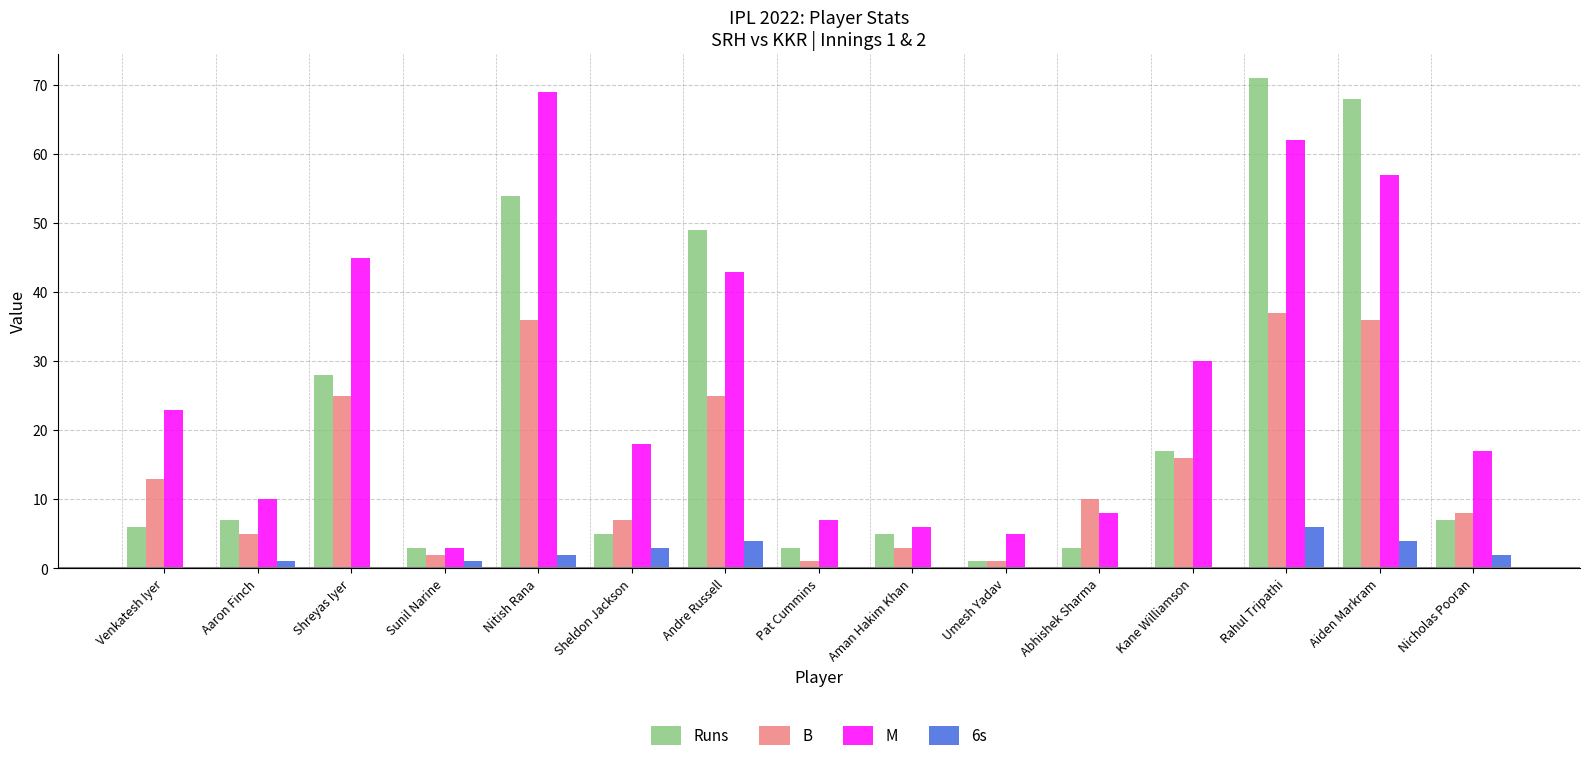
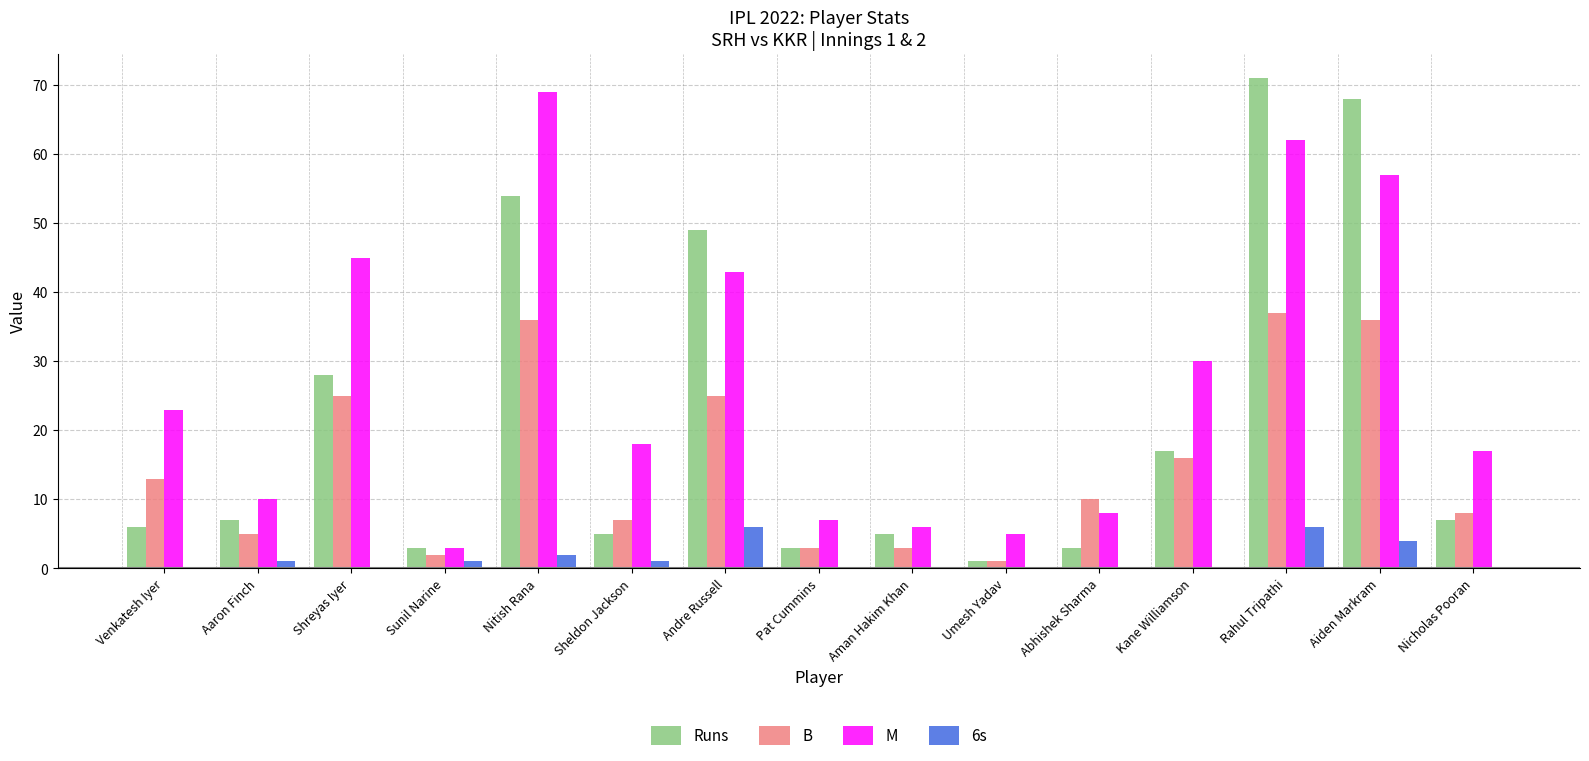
  {
    "Runs": {
      "Venkatesh Iyer": 6,
      "Aaron Finch": 7,
      "Shreyas Iyer": 28,
      "Sunil Narine": 3,
      "Nitish Rana": 54,
      "Sheldon Jackson": 5,
      "Andre Russell": 49,
      "Pat Cummins": 3,
      "Aman Hakim Khan": 5,
      "Umesh Yadav": 1,
      "Abhishek Sharma": 3,
      "Kane Williamson": 17,
      "Rahul Tripathi": 71,
      "Aiden Markram": 68,
      "Nicholas Pooran": 7
    },
    "B": {
      "Venkatesh Iyer": 13,
      "Aaron Finch": 5,
      "Shreyas Iyer": 25,
      "Sunil Narine": 2,
      "Nitish Rana": 36,
      "Sheldon Jackson": 7,
      "Andre Russell": 25,
-     "Pat Cummins": 1,
+     "Pat Cummins": 3,
      "Aman Hakim Khan": 3,
      "Umesh Yadav": 1,
      "Abhishek Sharma": 10,
      "Kane Williamson": 16,
      "Rahul Tripathi": 37,
      "Aiden Markram": 36,
      "Nicholas Pooran": 8
    },
    "M": {
      "Venkatesh Iyer": 23,
      "Aaron Finch": 10,
      "Shreyas Iyer": 45,
      "Sunil Narine": 3,
      "Nitish Rana": 69,
      "Sheldon Jackson": 18,
      "Andre Russell": 43,
      "Pat Cummins": 7,
      "Aman Hakim Khan": 6,
      "Umesh Yadav": 5,
      "Abhishek Sharma": 8,
      "Kane Williamson": 30,
      "Rahul Tripathi": 62,
      "Aiden Markram": 57,
      "Nicholas Pooran": 17
    },
    "6s": {
      "Venkatesh Iyer": 0,
      "Aaron Finch": 1,
      "Shreyas Iyer": 0,
      "Sunil Narine": 1,
      "Nitish Rana": 2,
-     "Sheldon Jackson": 3,
-     "Andre Russell": 4,
+     "Sheldon Jackson": 1,
+     "Andre Russell": 6,
      "Pat Cummins": 0,
      "Aman Hakim Khan": 0,
      "Umesh Yadav": 0,
      "Abhishek Sharma": 0,
      "Kane Williamson": 0,
      "Rahul Tripathi": 6,
      "Aiden Markram": 4,
-     "Nicholas Pooran": 2
+     "Nicholas Pooran": 0
    }
  }
